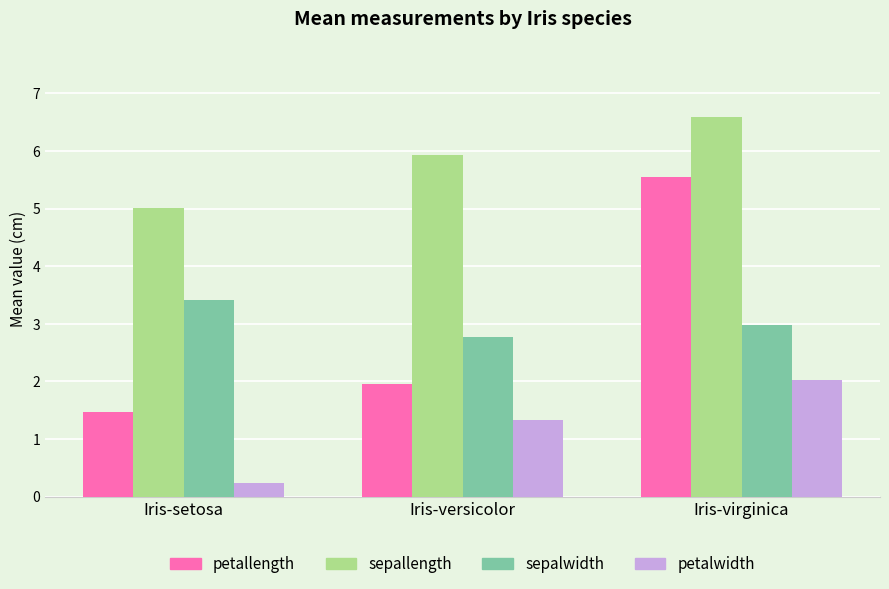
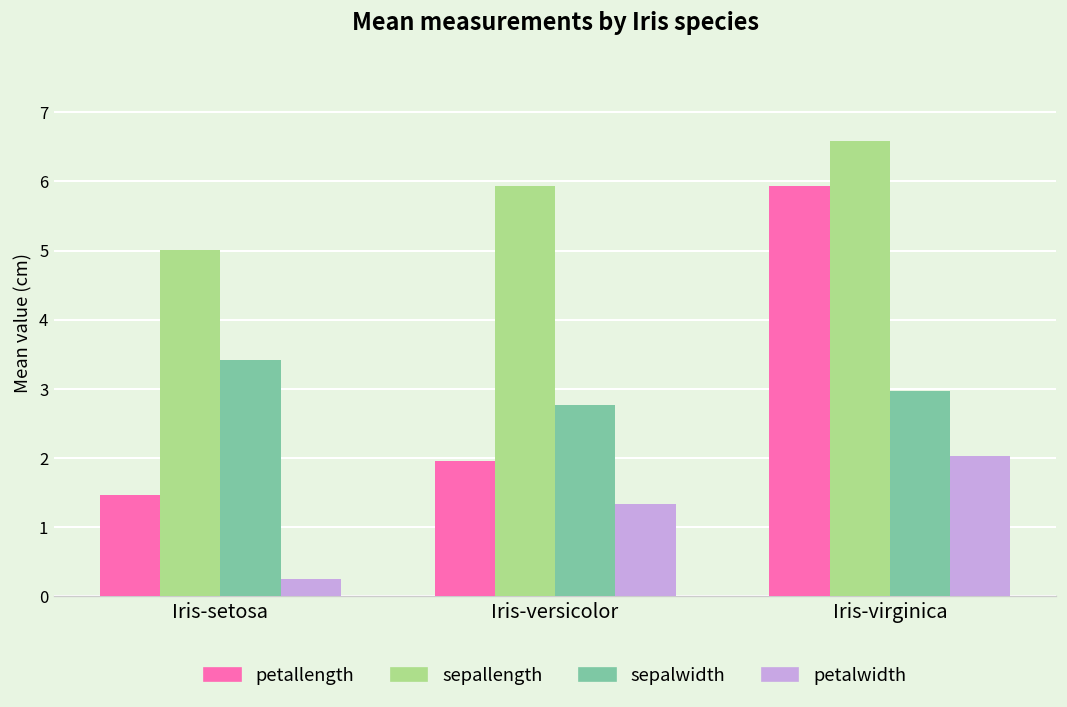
  {
    "petallength": {
      "Iris-setosa": 1.5,
      "Iris-versicolor": 2.0,
-     "Iris-virginica": 5.6
+     "Iris-virginica": 5.9
    },
    "petalwidth": {
      "Iris-setosa": 0.2,
      "Iris-versicolor": 1.3,
      "Iris-virginica": 2.0
    }
  }
